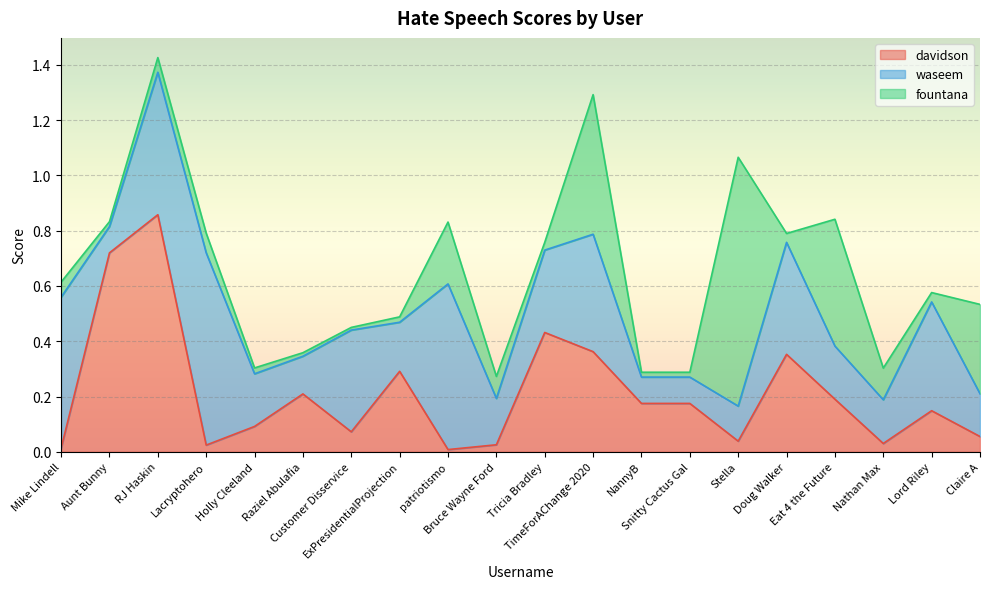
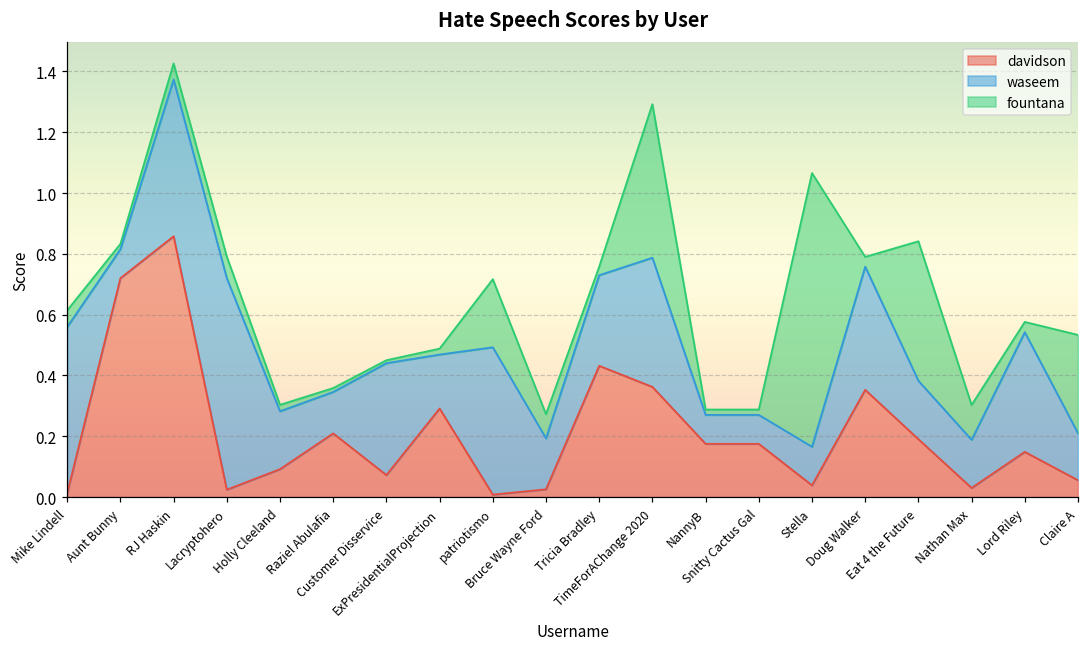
  {
    "davidson": {
      "Mike Lindell": 0.01,
      "Aunt Bunny": 0.72,
      "RJ Haskin": 0.86,
      "Lacryptohero": 0.02,
      "Holly Cleeland": 0.09,
      "Raziel Abulafia": 0.21,
      "Customer Disservice": 0.07,
      "ExPresidentialProjection": 0.29,
      "patriotismo": 0.01,
      "Bruce Wayne Ford": 0.03,
      "Tricia Bradley": 0.43,
      "TimeForAChange 2020": 0.36,
      "NannyB": 0.18,
      "Snitty Cactus Gal": 0.18,
      "Stella": 0.04,
      "Doug Walker": 0.35,
      "Eat 4 the Future": 0.19,
      "Nathan Max": 0.03,
      "Lord Riley": 0.15,
      "Claire A": 0.06
    },
    "waseem": {
      "Mike Lindell": 0.55,
      "Aunt Bunny": 0.10,
      "RJ Haskin": 0.52,
      "Lacryptohero": 0.70,
      "Holly Cleeland": 0.19,
      "Raziel Abulafia": 0.14,
      "Customer Disservice": 0.37,
      "ExPresidentialProjection": 0.18,
-     "patriotismo": 0.60,
+     "patriotismo": 0.48,
      "Bruce Wayne Ford": 0.17,
      "Tricia Bradley": 0.30,
      "TimeForAChange 2020": 0.42,
      "NannyB": 0.10,
      "Snitty Cactus Gal": 0.10,
      "Stella": 0.13,
      "Doug Walker": 0.41,
      "Eat 4 the Future": 0.19,
      "Nathan Max": 0.16,
      "Lord Riley": 0.39,
      "Claire A": 0.15
    },
    "fountana": {
      "Mike Lindell": 0.05,
      "Aunt Bunny": 0.02,
      "RJ Haskin": 0.05,
      "Lacryptohero": 0.07,
      "Holly Cleeland": 0.02,
      "Raziel Abulafia": 0.01,
      "Customer Disservice": 0.01,
      "ExPresidentialProjection": 0.02,
      "patriotismo": 0.22,
      "Bruce Wayne Ford": 0.08,
      "Tricia Bradley": 0.03,
      "TimeForAChange 2020": 0.51,
      "NannyB": 0.02,
      "Snitty Cactus Gal": 0.02,
      "Stella": 0.90,
      "Doug Walker": 0.03,
      "Eat 4 the Future": 0.46,
      "Nathan Max": 0.11,
      "Lord Riley": 0.03,
      "Claire A": 0.32
    }
  }
